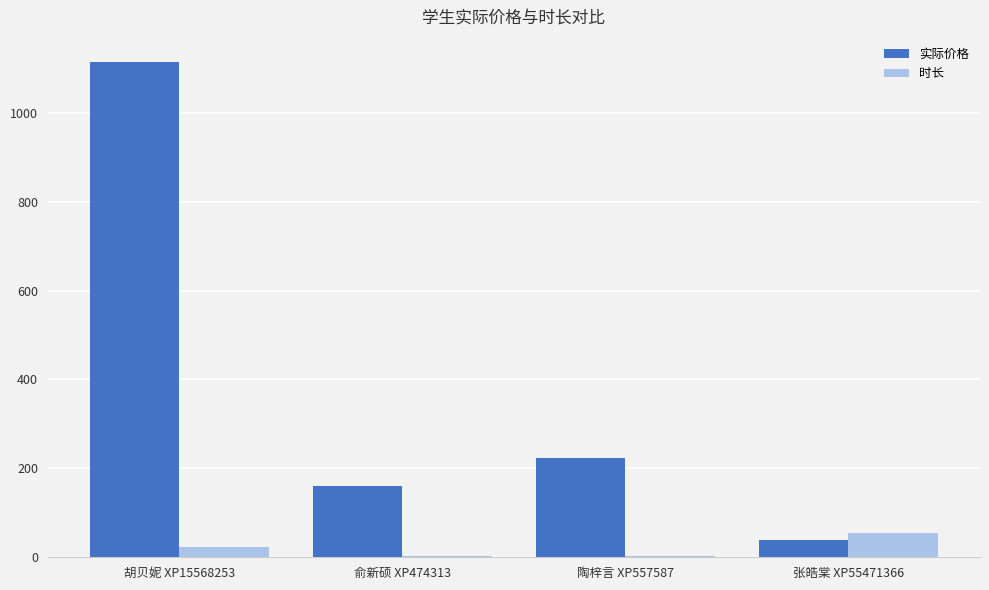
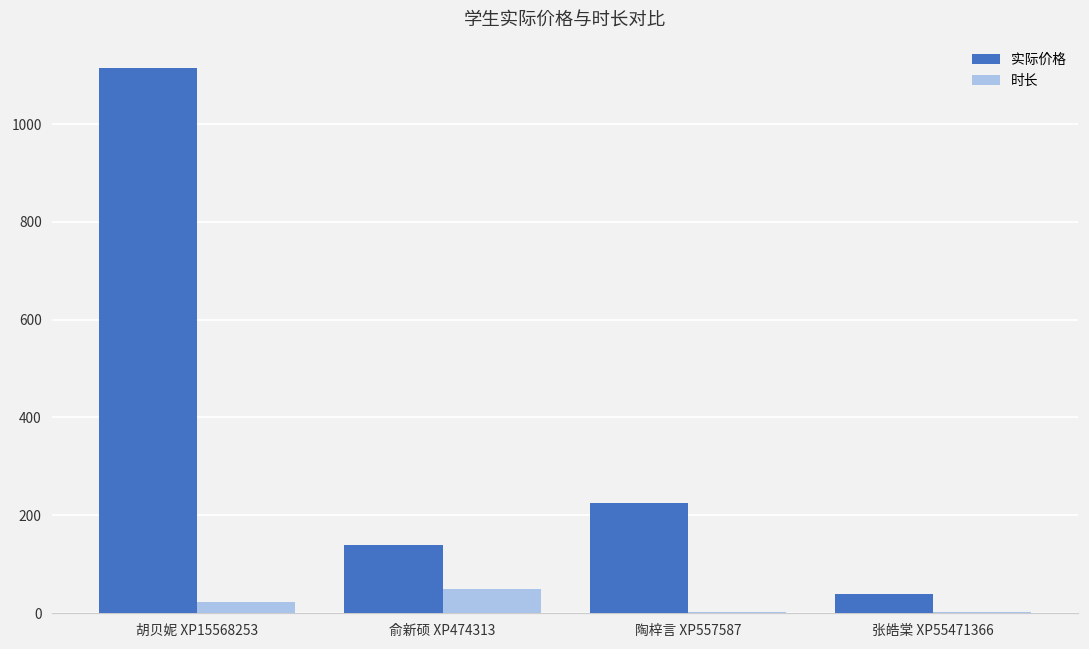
  {
    "实际价格": {
      "胡贝妮 XP15568253": 1120,
-     "俞新硕 XP474313": 160,
+     "俞新硕 XP474313": 140,
      "陶梓言 XP557587": 220,
      "张皓棠 XP55471366": 40
    },
    "时长": {
      "胡贝妮 XP15568253": 20,
-     "俞新硕 XP474313": 0,
-     "张皓棠 XP55471366": 60
+     "俞新硕 XP474313": 50,
+     "张皓棠 XP55471366": 0
    }
  }
